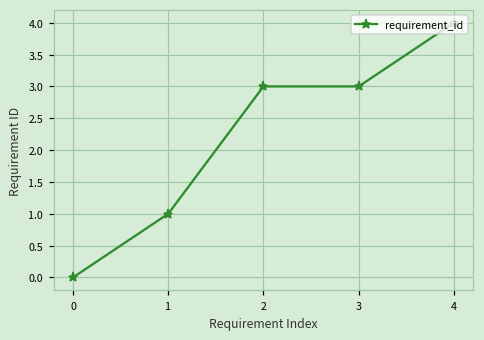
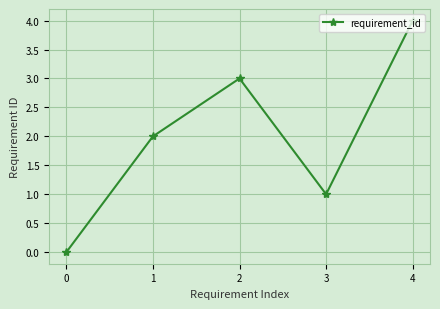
  {
    "0": 0,
-   "1": 1,
+   "1": 2,
    "2": 3,
-   "3": 3
+   "3": 1
  }
